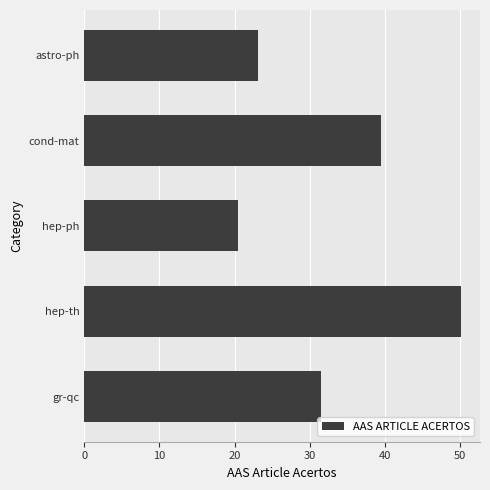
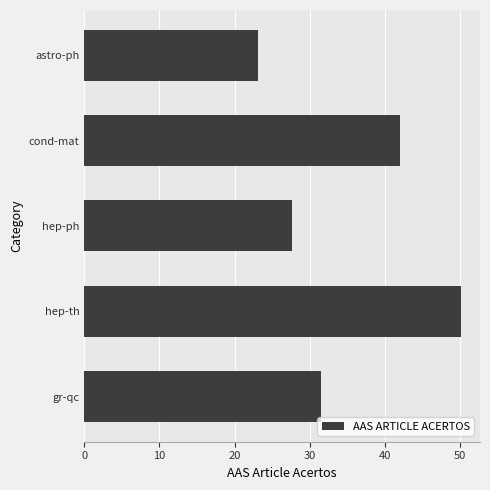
  {
    "astro-ph": 23,
-   "cond-mat": 40,
-   "hep-ph": 20,
+   "cond-mat": 42,
+   "hep-ph": 28,
    "hep-th": 50,
    "gr-qc": 32
  }
